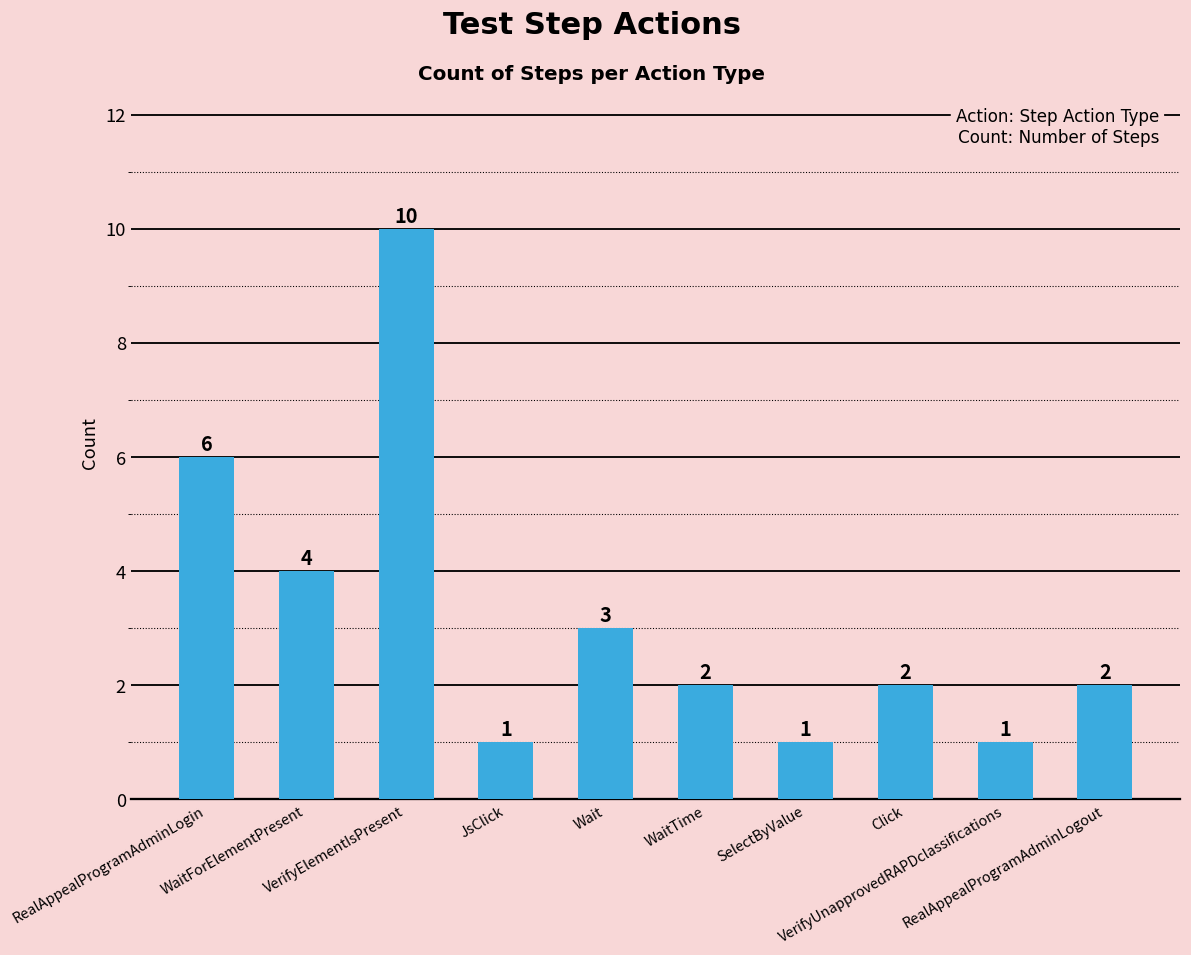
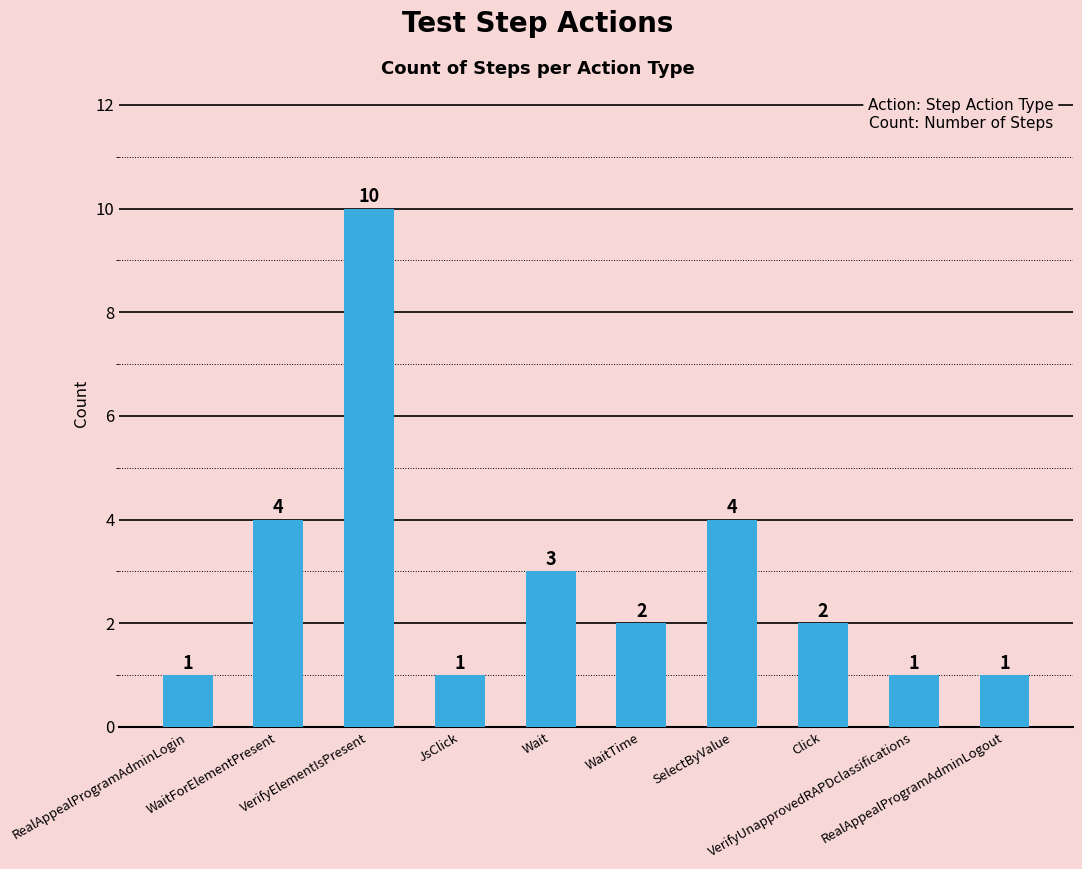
  {
-   "RealAppealProgramAdminLogin": 6,
+   "RealAppealProgramAdminLogin": 1,
    "WaitForElementPresent": 4,
    "VerifyElementIsPresent": 10,
    "JsClick": 1,
    "Wait": 3,
    "WaitTime": 2,
-   "SelectByValue": 1,
+   "SelectByValue": 4,
    "Click": 2,
    "VerifyUnapprovedRAPDclassifications": 1,
-   "RealAppealProgramAdminLogout": 2
+   "RealAppealProgramAdminLogout": 1
  }
